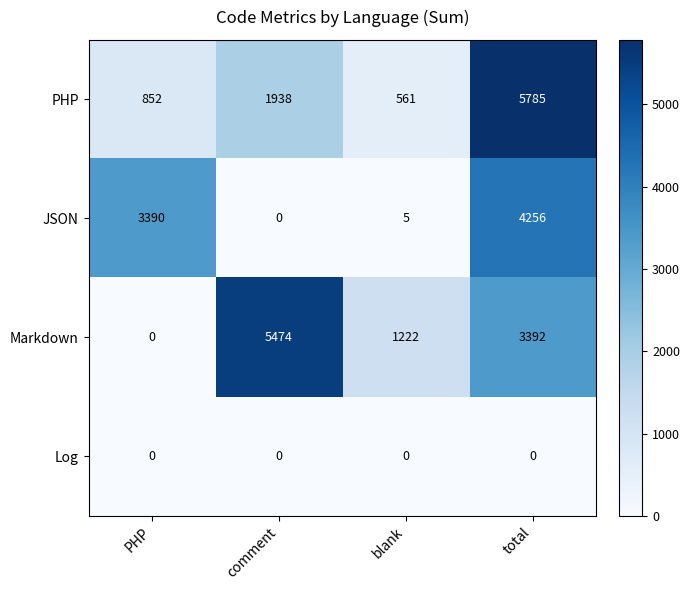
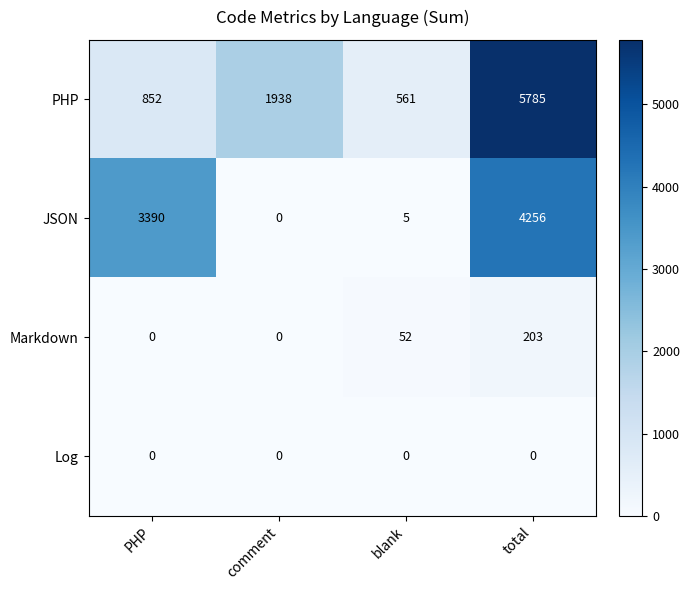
  {
    "PHP": {
      "PHP": 852,
      "comment": 1938,
      "blank": 561,
      "total": 5785
    },
    "JSON": {
      "PHP": 3390,
      "comment": 0,
      "blank": 5,
      "total": 4256
    },
    "Markdown": {
      "PHP": 0,
-     "comment": 5474,
-     "blank": 1222,
-     "total": 3392
+     "comment": 0,
+     "blank": 52,
+     "total": 203
    },
    "Log": {
      "PHP": 0,
      "comment": 0,
      "blank": 0,
      "total": 0
    }
  }
